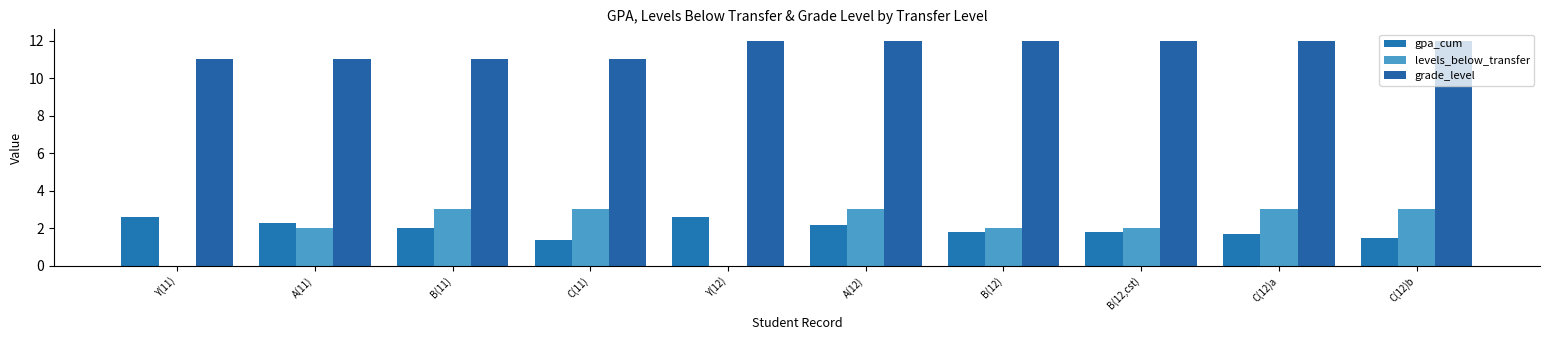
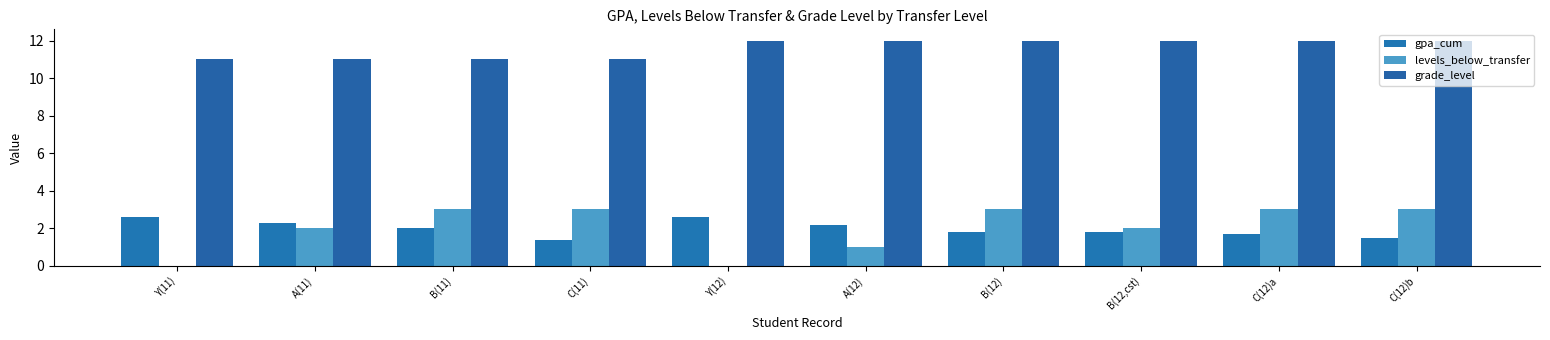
  {
    "levels_below_transfer": {
      "Y(11)": 0,
      "A(11)": 2,
      "B(11)": 3,
      "C(11)": 3,
      "Y(12)": 0,
-     "A(12)": 3,
-     "B(12)": 2,
+     "A(12)": 1,
+     "B(12)": 3,
      "B(12,cst)": 2,
      "C(12)a": 3,
      "C(12)b": 3
    }
  }
